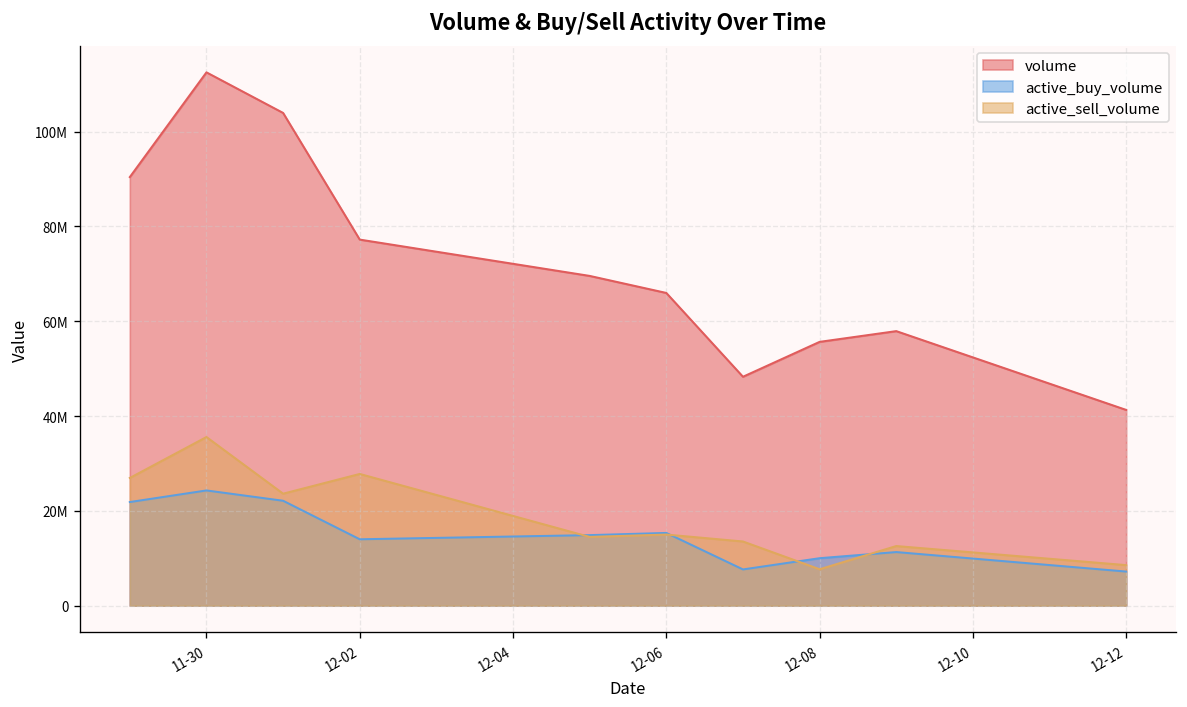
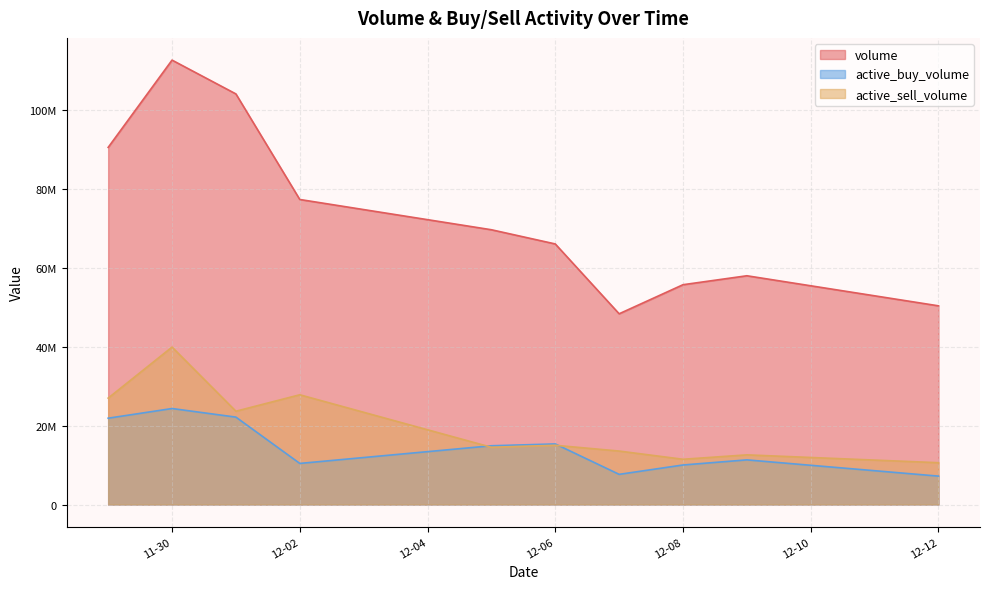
  {
    "volume": {
      "11-30": 113000000,
      "12-02": 77000000,
      "12-06": 66000000,
      "12-08": 56000000,
-     "12-12": 41000000
+     "12-12": 50000000
    },
    "active_buy_volume": {
      "11-30": 24000000,
-     "12-02": 14000000,
+     "12-02": 10000000,
      "12-08": 10000000,
      "12-12": 7000000
    },
    "active_sell_volume": {
-     "11-30": 36000000,
+     "11-30": 40000000,
      "12-02": 28000000,
-     "12-08": 8000000,
-     "12-12": 9000000
+     "12-08": 11000000,
+     "12-12": 11000000
    }
  }
